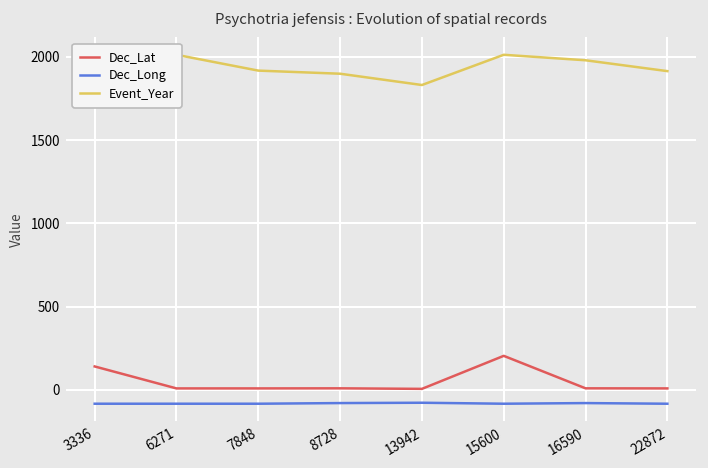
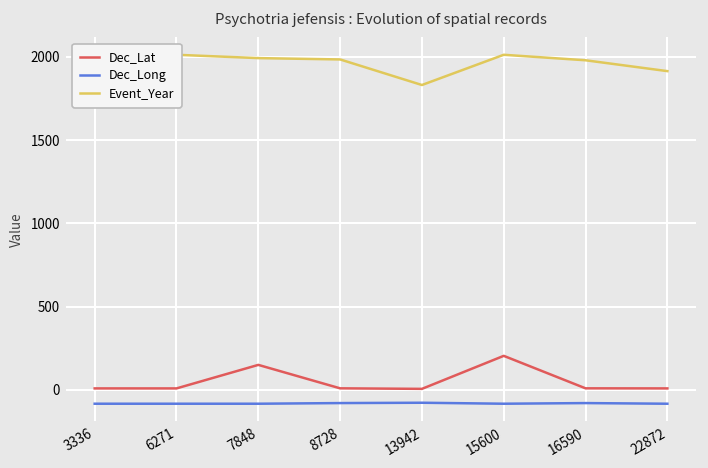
  {
    "Dec_Lat": {
-     "3336": 140,
+     "3336": 10,
      "6271": 10,
-     "7848": 10,
+     "7848": 150,
      "8728": 10,
      "13942": 10,
      "15600": 200,
      "16590": 10,
      "22872": 10
    },
    "Dec_Long": {
      "3336": -80,
      "6271": -80,
      "7848": -80,
      "8728": -80,
      "13942": -80,
      "15600": -80,
      "16590": -80,
      "22872": -80
    },
    "Event_Year": {
-     "7848": 1920,
-     "8728": 1900,
+     "7848": 1990,
+     "8728": 1990,
      "13942": 1830,
      "15600": 2010,
      "16590": 1980,
      "22872": 1910
    }
  }
